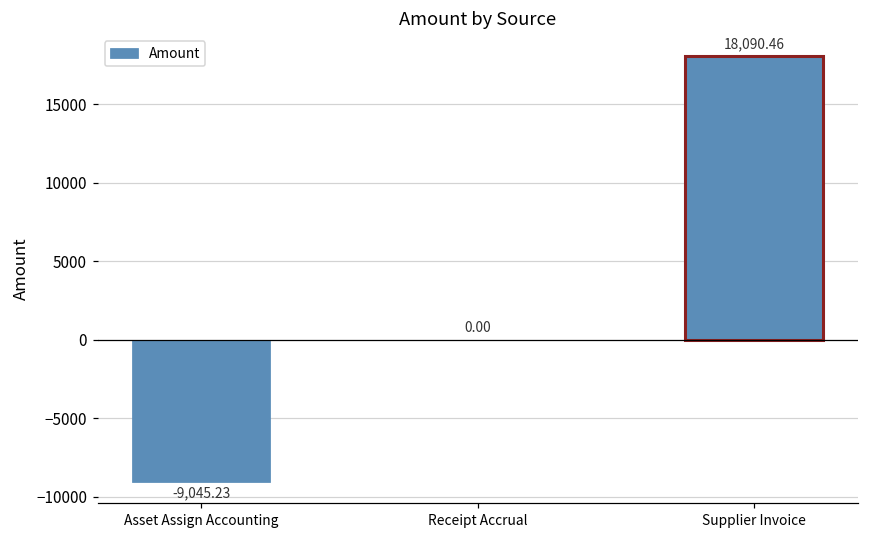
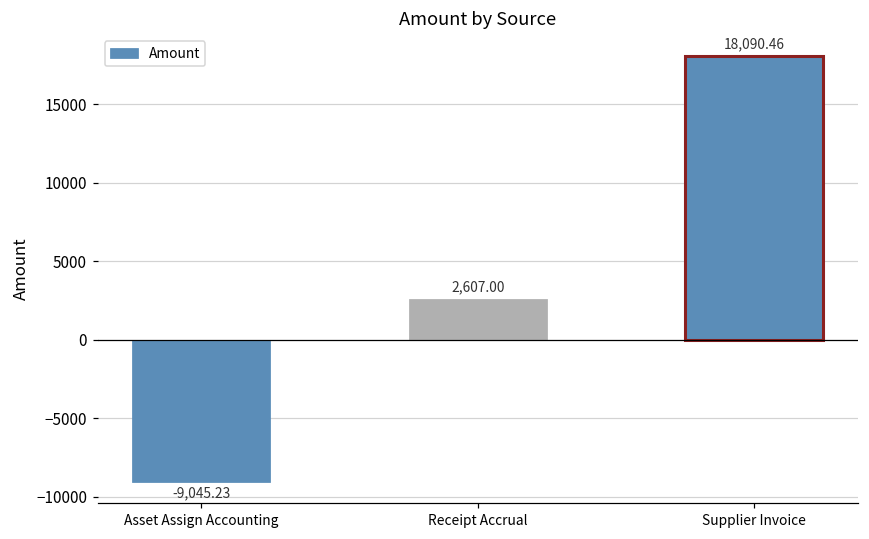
  {
    "Asset Assign Accounting": "-9,045.23",
-   "Receipt Accrual": "0.00",
+   "Receipt Accrual": "2,607.00",
    "Supplier Invoice": "18,090.46"
  }
